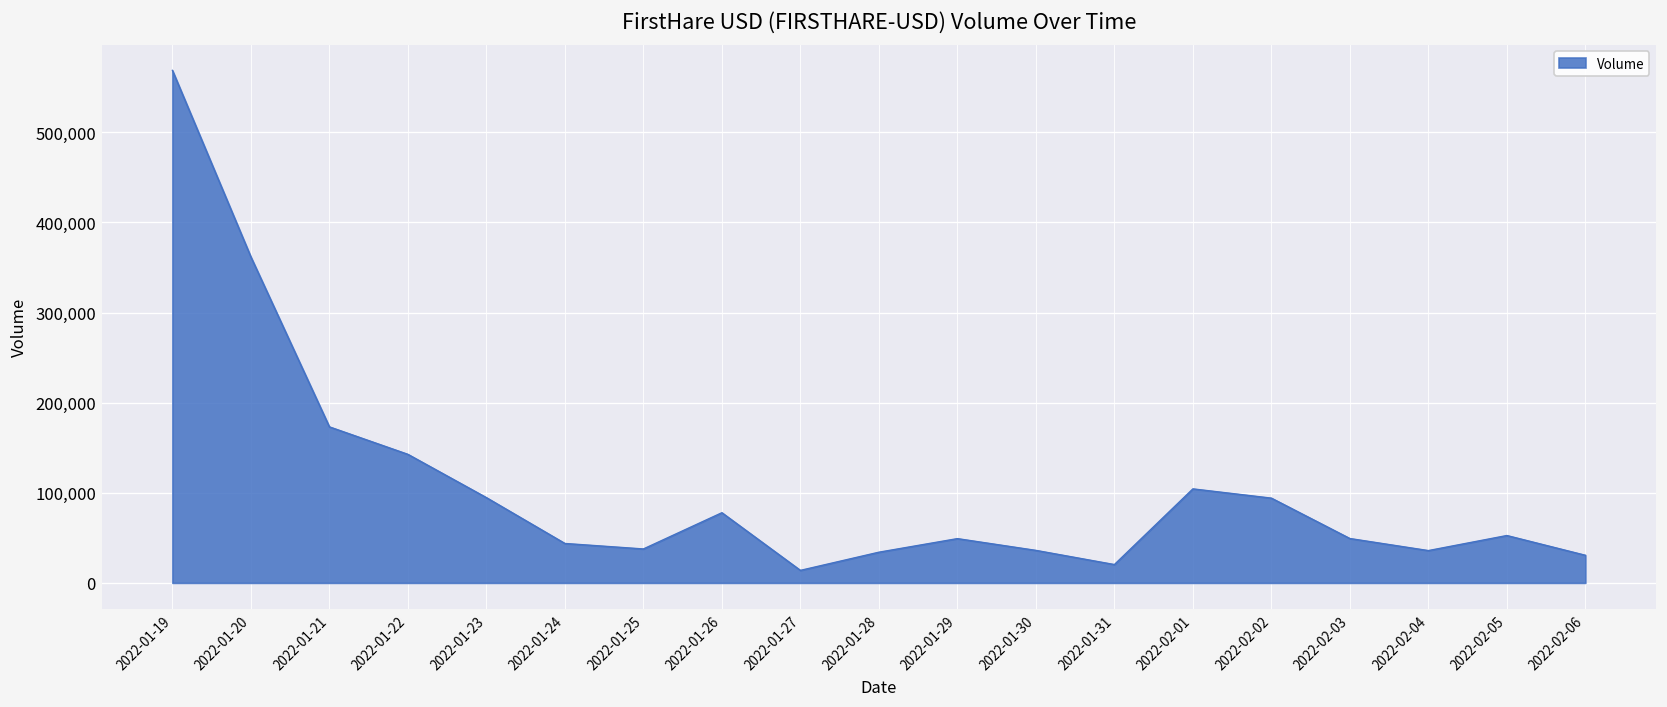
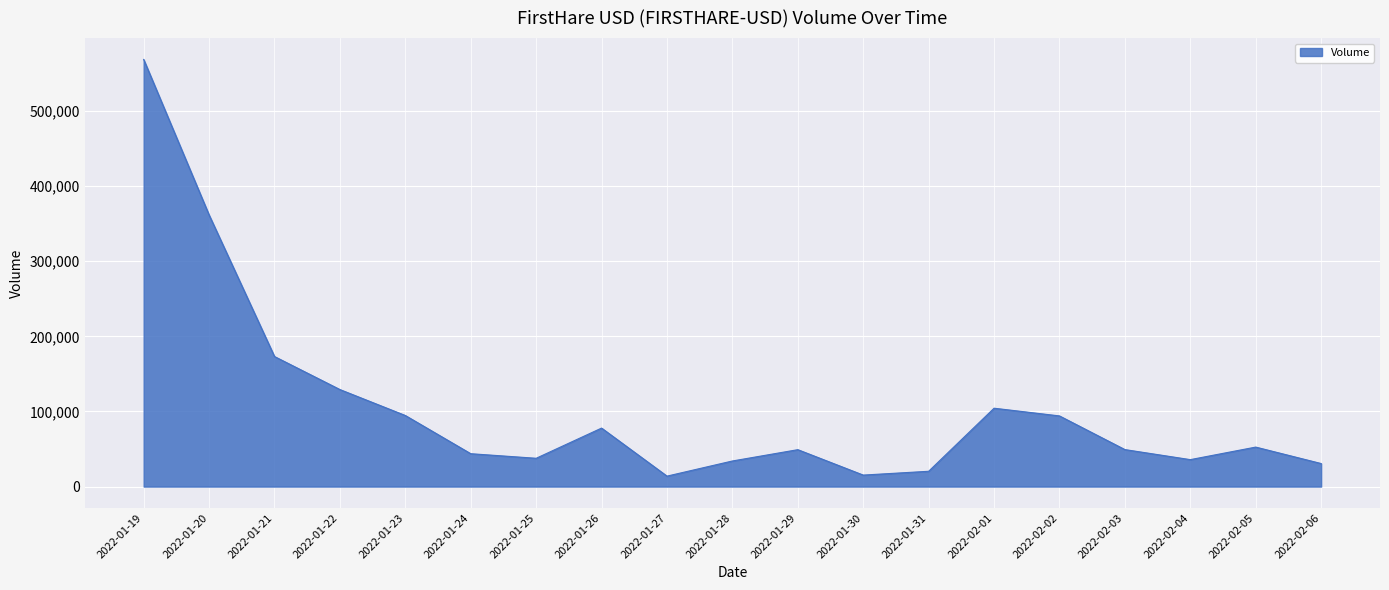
  {
    "2022-01-19": "570,000",
    "2022-01-20": "360,000",
    "2022-01-21": "170,000",
-   "2022-01-22": "140,000",
+   "2022-01-22": "130,000",
    "2022-01-23": "90,000",
    "2022-01-24": "40,000",
    "2022-01-25": "40,000",
    "2022-01-26": "80,000",
    "2022-01-27": "10,000",
    "2022-01-28": "30,000",
    "2022-01-29": "50,000",
-   "2022-01-30": "40,000",
+   "2022-01-30": "20,000",
    "2022-01-31": "20,000",
    "2022-02-01": "100,000",
    "2022-02-02": "90,000",
    "2022-02-03": "50,000",
    "2022-02-04": "40,000",
    "2022-02-05": "50,000",
    "2022-02-06": "30,000"
  }
